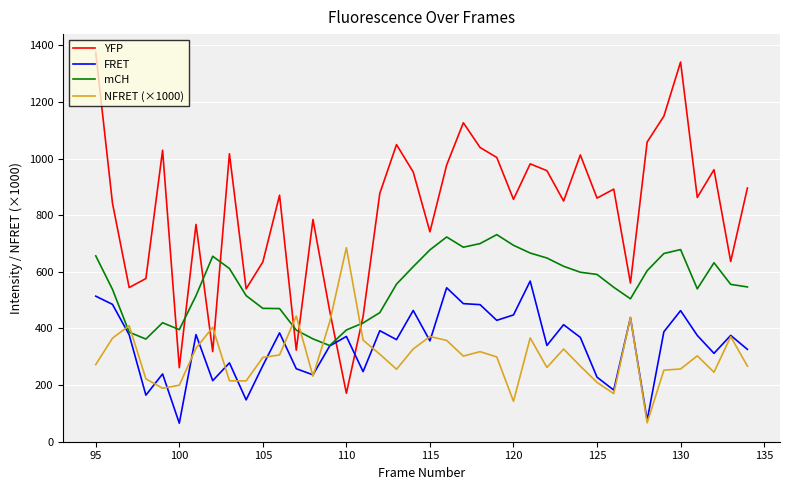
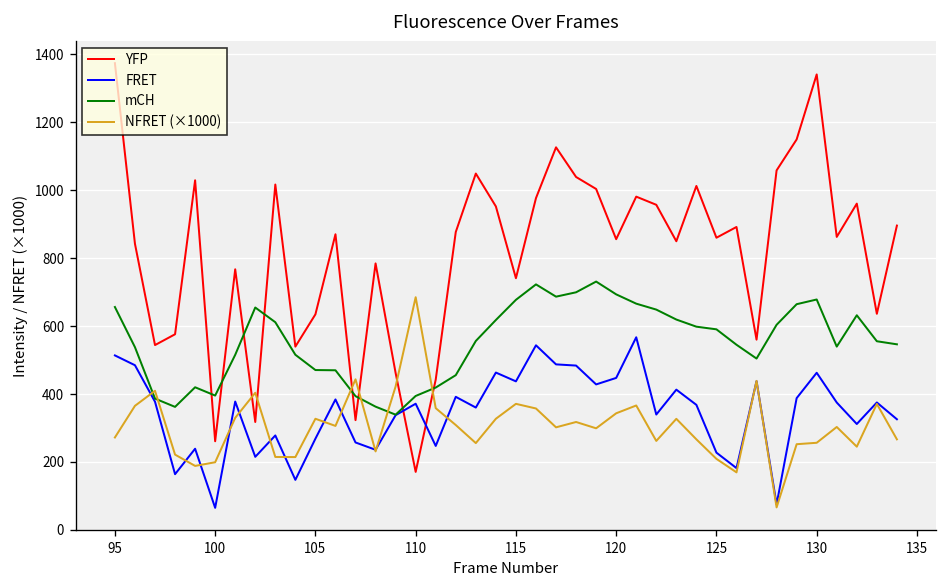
  {
    "YFP": {
      "100": 260,
      "105": 630,
      "110": 170,
      "115": 740,
      "120": 860,
      "125": 860,
      "130": 1340
    },
    "FRET": {
      "95": 510,
      "100": 60,
      "105": 270,
      "110": 370,
-     "115": 360,
+     "115": 440,
      "120": 450,
      "125": 230,
      "130": 460
    },
    "mCH": {
      "95": 660,
      "100": 400,
      "105": 470,
      "110": 390,
      "115": 680,
      "120": 690,
      "125": 590,
      "130": 680
    },
    "NFRET (×1000)": {
      "95": 270,
      "100": 200,
-     "105": 300,
+     "105": 330,
      "110": 690,
      "115": 370,
-     "120": 140,
+     "120": 340,
      "125": 210,
      "130": 260
    }
  }
